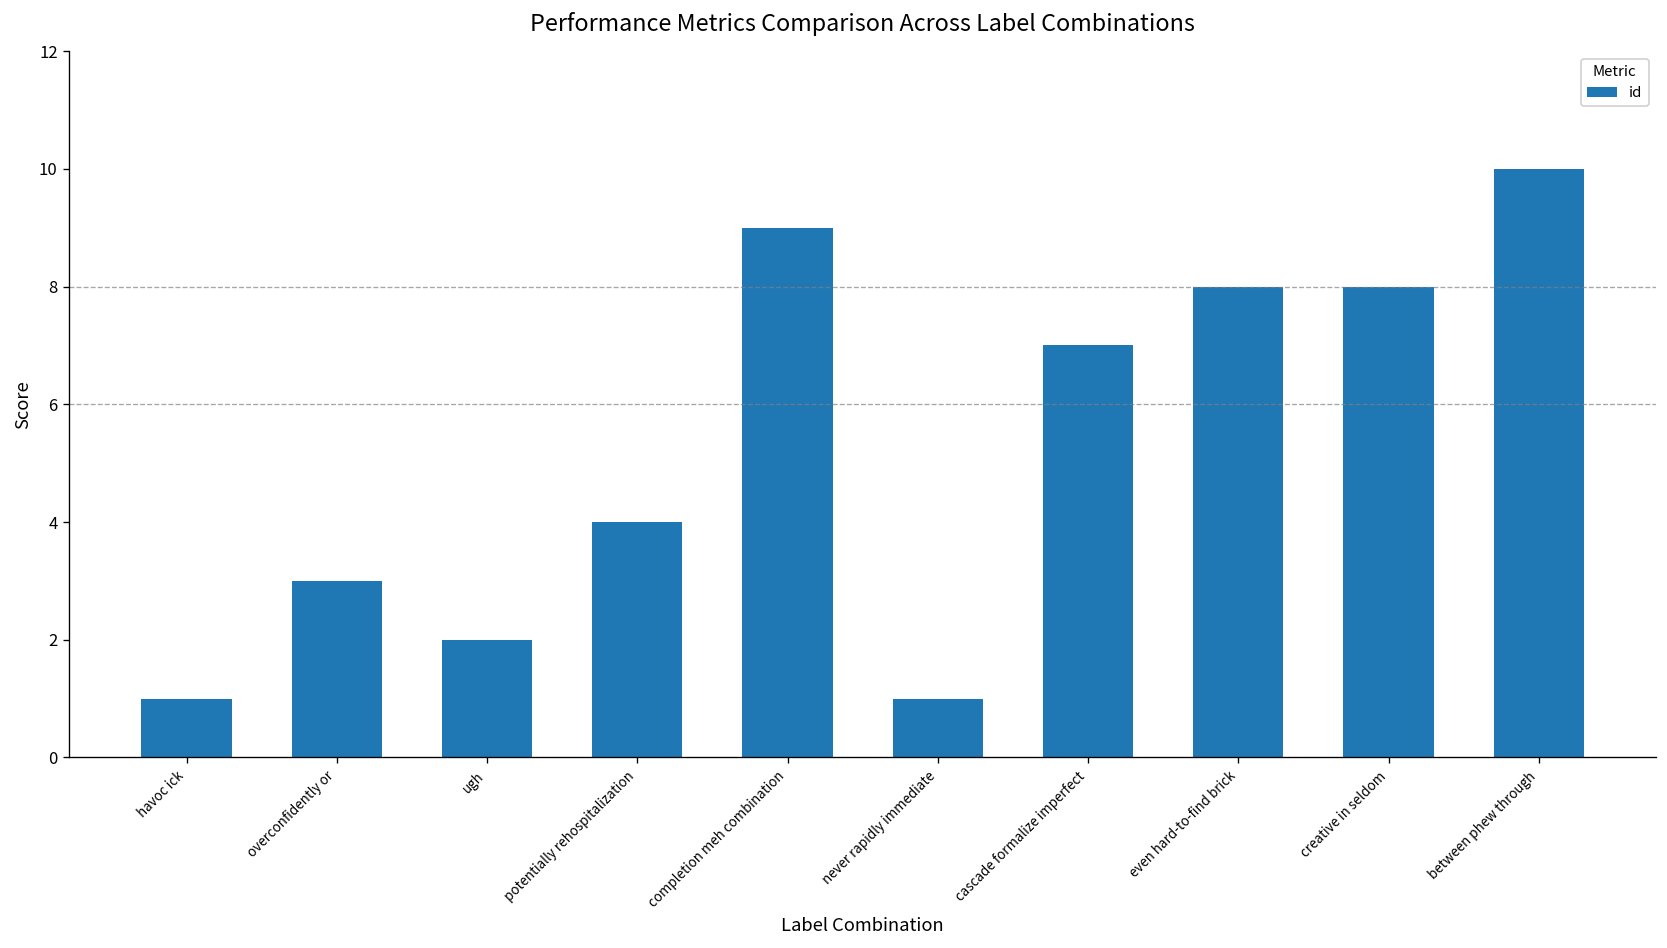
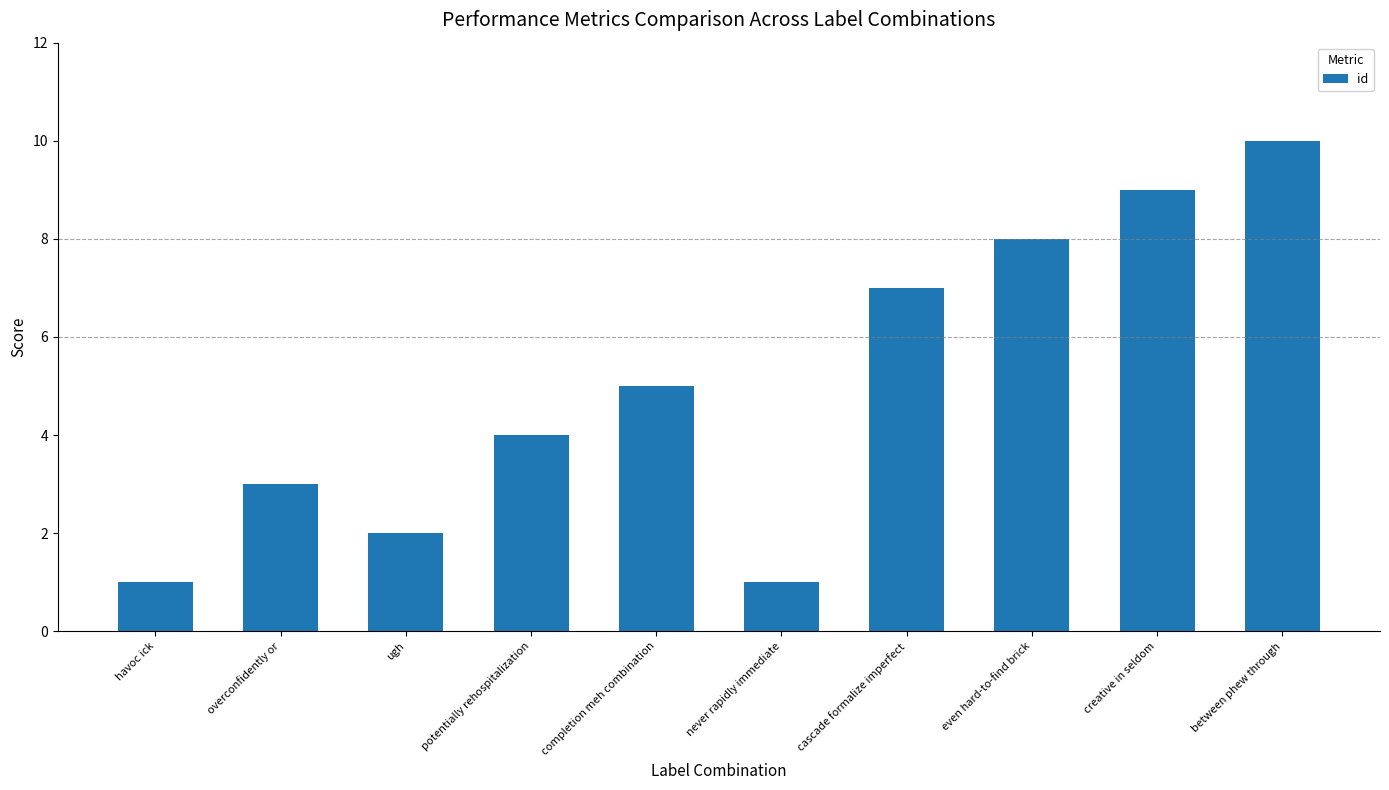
  {
    "havoc ick": 1,
    "overconfidently or": 3,
    "ugh": 2,
    "potentially rehospitalization": 4,
-   "completion meh combination": 9,
+   "completion meh combination": 5,
    "never rapidly immediate": 1,
    "cascade formalize imperfect": 7,
    "even hard-to-find brick": 8,
-   "creative in seldom": 8,
+   "creative in seldom": 9,
    "between phew through": 10
  }
